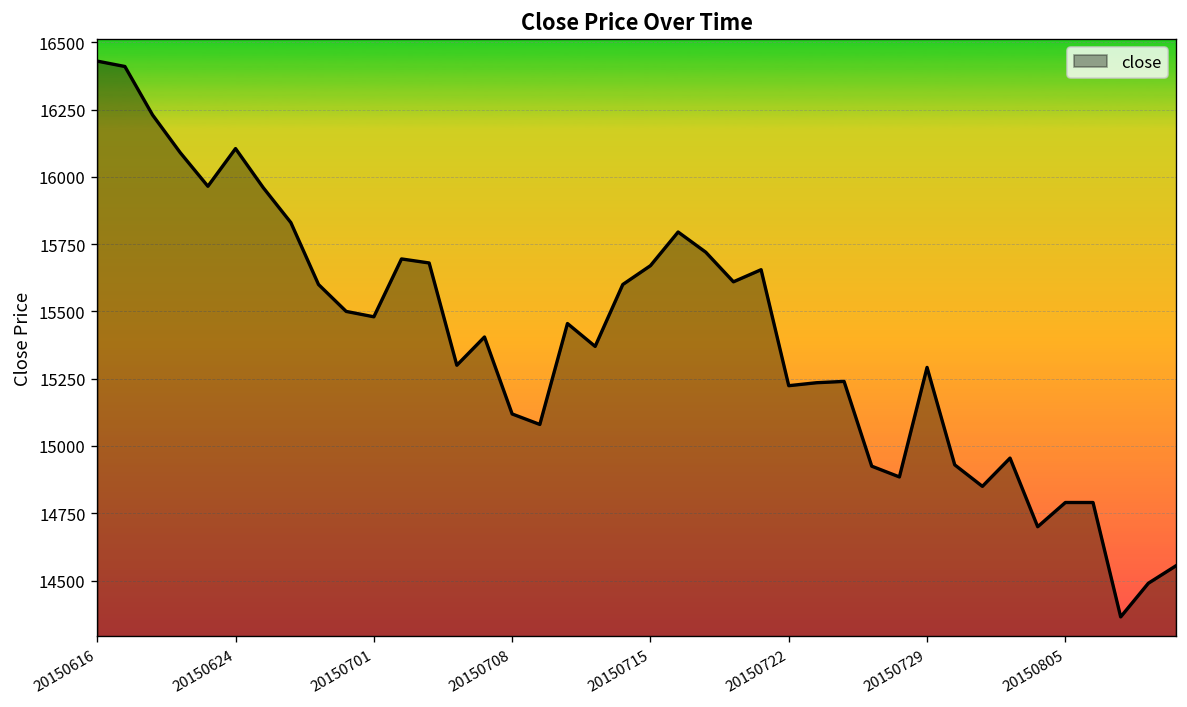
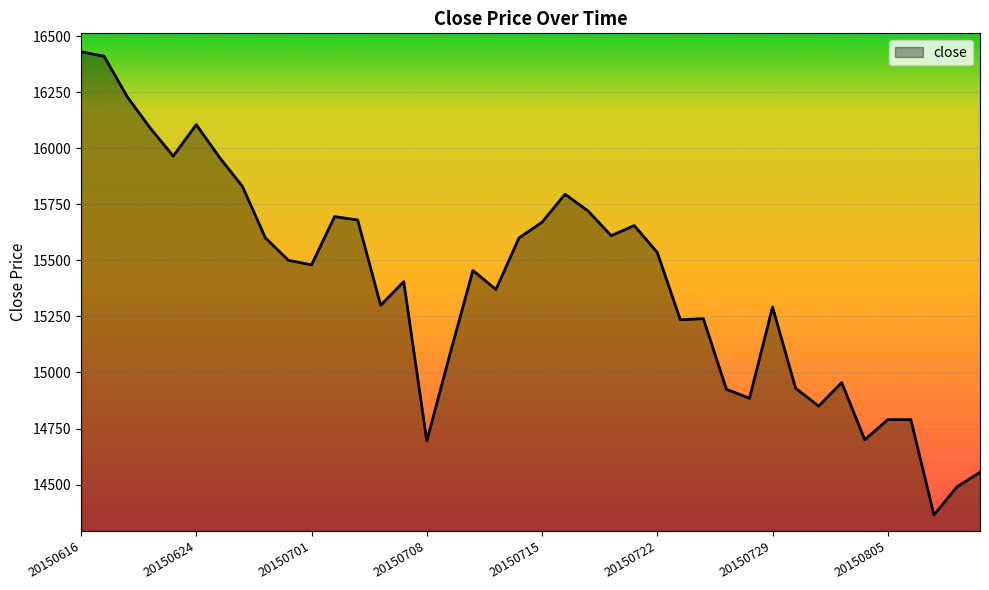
  {
    "20150616": 16430,
    "20150624": 16110,
    "20150701": 15480,
-   "20150708": 15120,
+   "20150708": 14700,
    "20150715": 15670,
-   "20150722": 15220,
+   "20150722": 15540,
    "20150729": 15290,
    "20150805": 14790
  }
